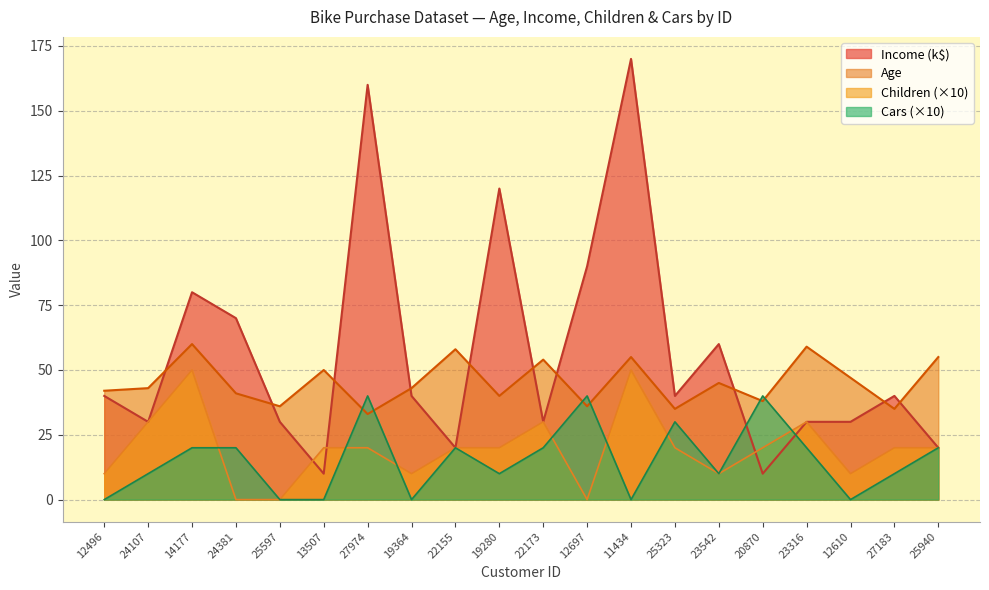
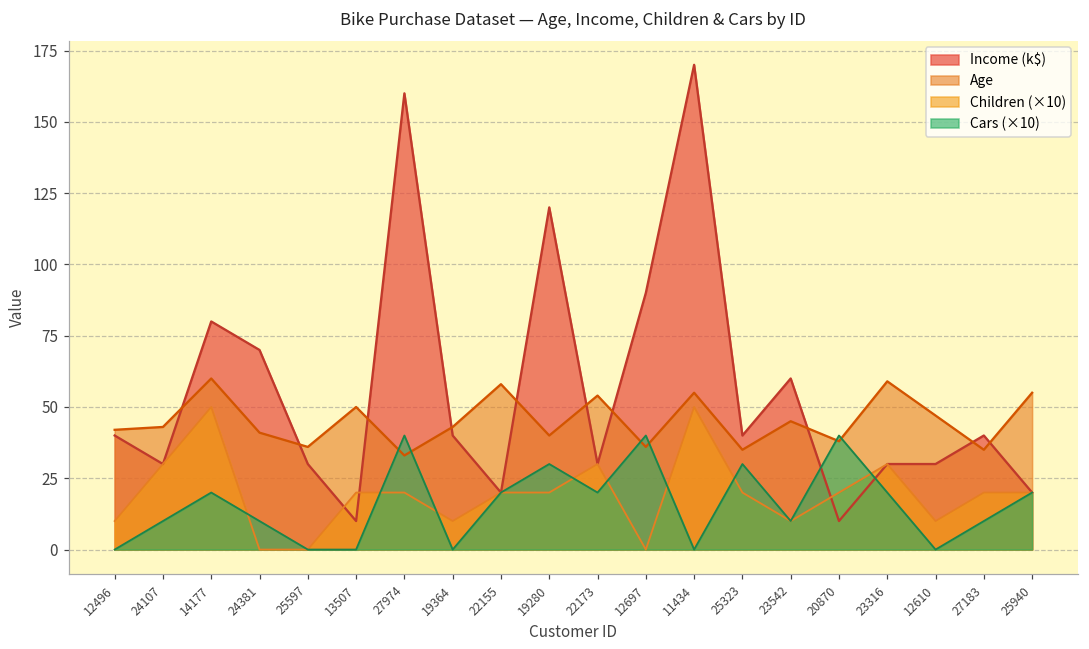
  {
    "Cars (×10)": {
      "12496": 0,
      "24107": 10,
      "14177": 20,
-     "24381": 20,
+     "24381": 10,
      "13507": 0,
      "27974": 40,
      "19364": 0,
-     "19280": 10,
+     "19280": 30,
      "22173": 20,
      "12697": 40,
      "11434": 0,
      "25323": 30,
      "20870": 40,
      "23316": 20,
      "12610": 0,
      "27183": 10
    }
  }
